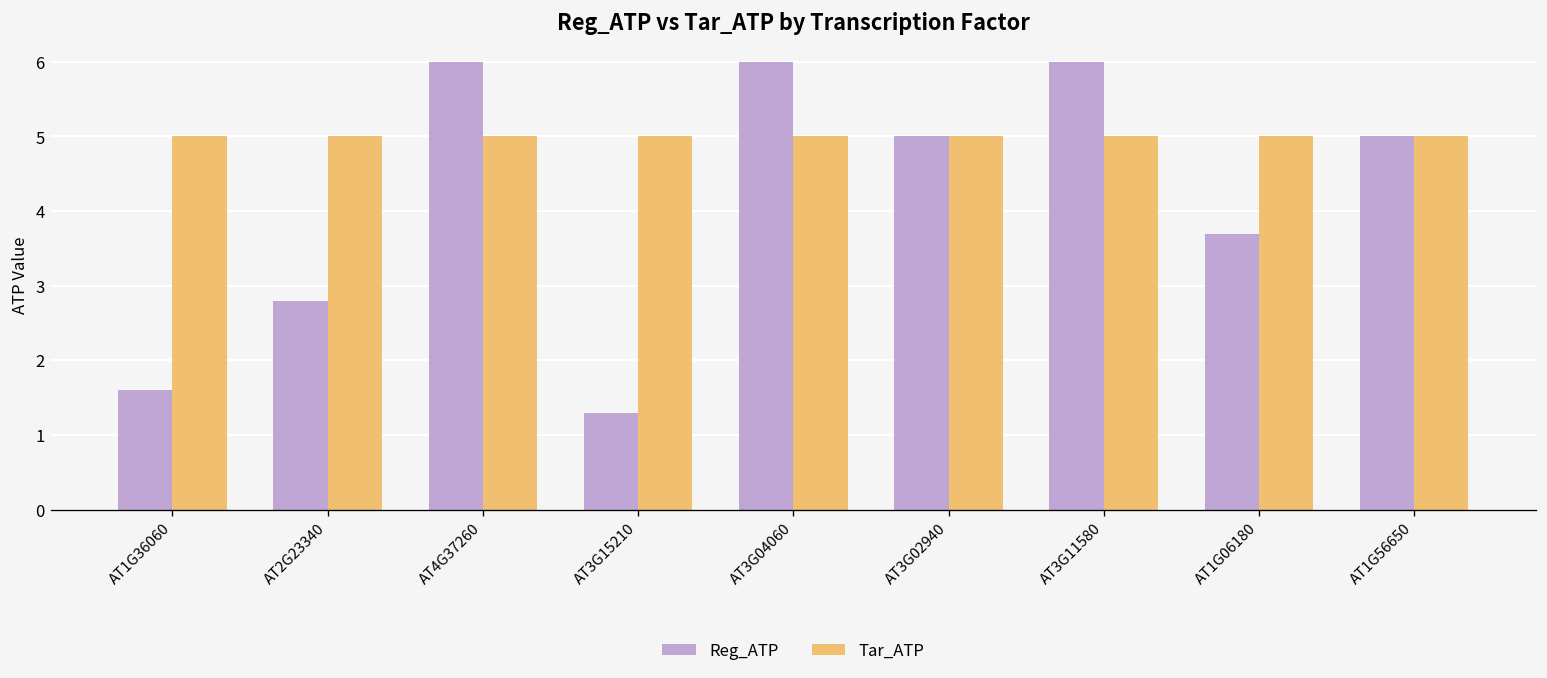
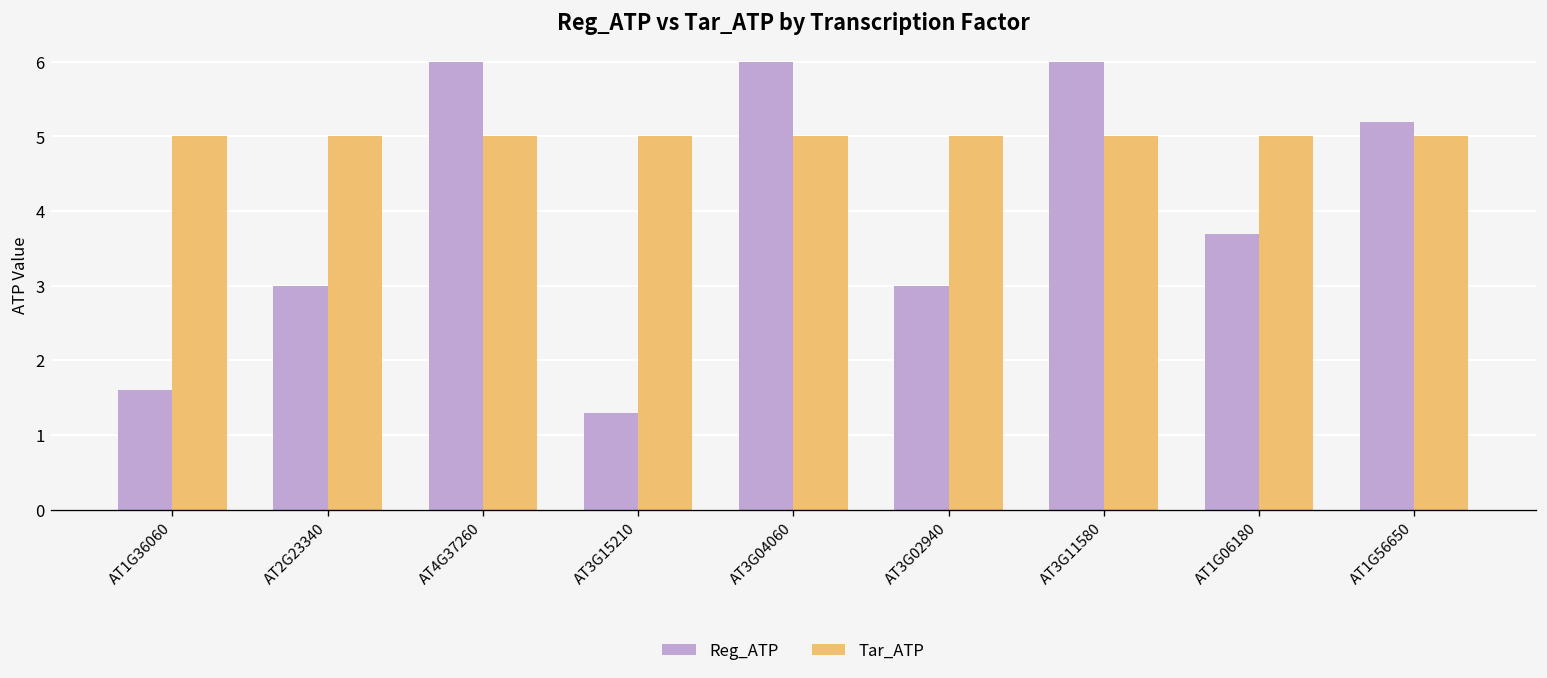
  {
    "Reg_ATP": {
      "AT1G36060": 1.6,
-     "AT2G23340": 2.8,
+     "AT2G23340": 3.0,
      "AT4G37260": 6.0,
      "AT3G15210": 1.3,
      "AT3G04060": 6.0,
-     "AT3G02940": 5,
+     "AT3G02940": 3,
      "AT3G11580": 6.0,
      "AT1G06180": 3.7,
-     "AT1G56650": 5.0
+     "AT1G56650": 5.2
    },
    "Tar_ATP": {
      "AT1G36060": 5.0,
      "AT2G23340": 5.0,
      "AT4G37260": 5.0,
      "AT3G15210": 5.0,
      "AT3G04060": 5.0,
      "AT3G02940": 5.0,
      "AT3G11580": 5.0,
      "AT1G06180": 5.0,
      "AT1G56650": 5.0
    }
  }
